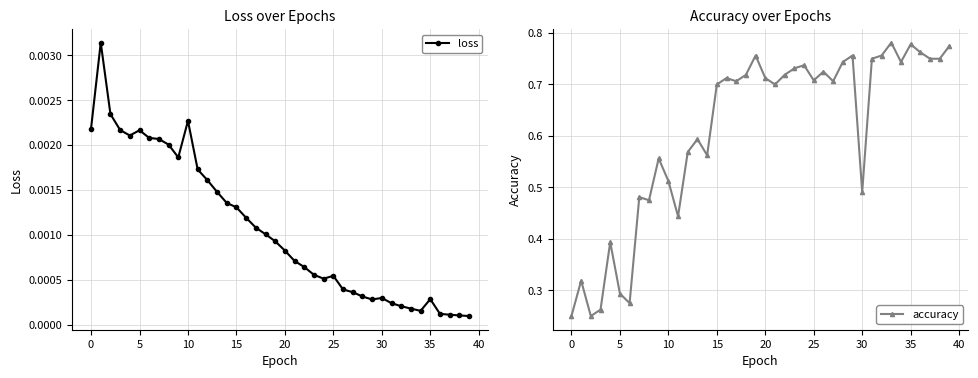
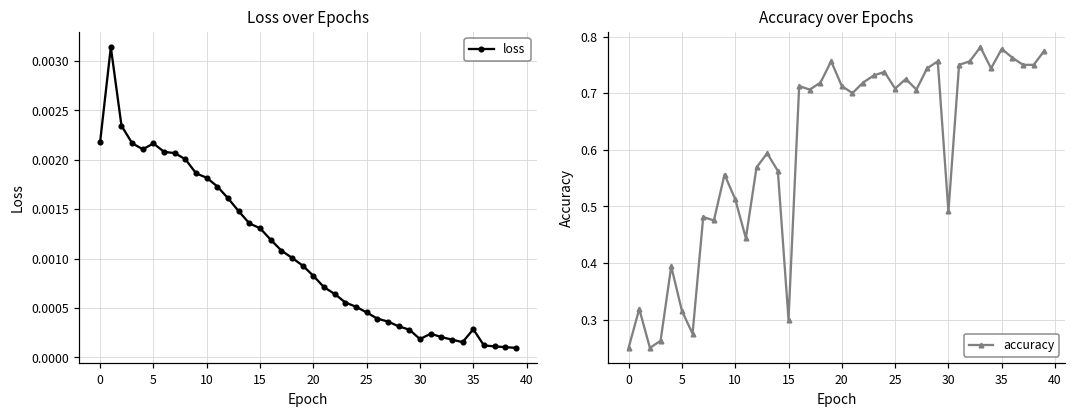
  {
    "Loss over Epochs": {
      "0": 0.0022,
      "5": 0.0022,
-     "10": 0.0023,
+     "10": 0.0018,
      "15": 0.0013,
      "20": 0.0008,
-     "25": 0.00055,
-     "30": 0.0003,
+     "25": 0.00046,
+     "30": 0.0002,
      "35": 0.0003
    },
    "Accuracy over Epochs": {
      "0": 0.25,
-     "5": 0.29,
+     "5": 0.32,
      "10": 0.51,
-     "15": 0.7,
+     "15": 0.3,
      "20": 0.71,
      "25": 0.71,
      "30": 0.49,
      "35": 0.78
    }
  }
